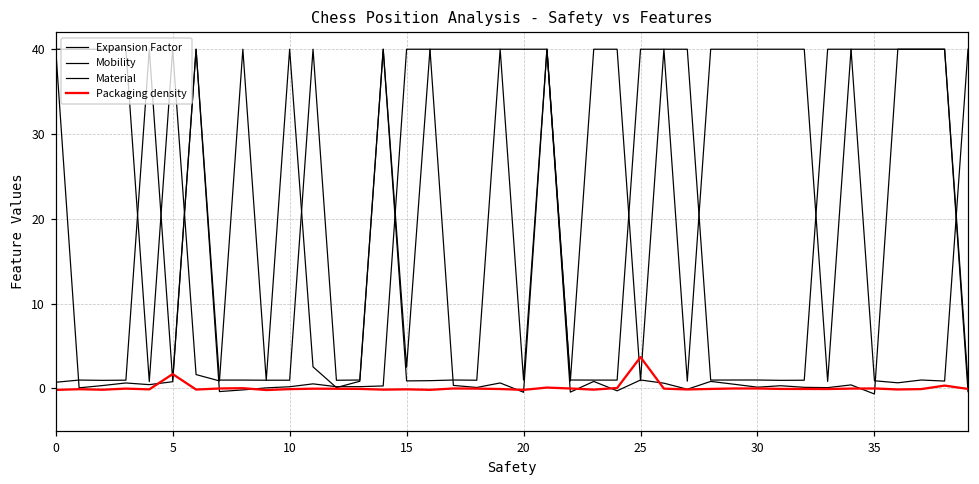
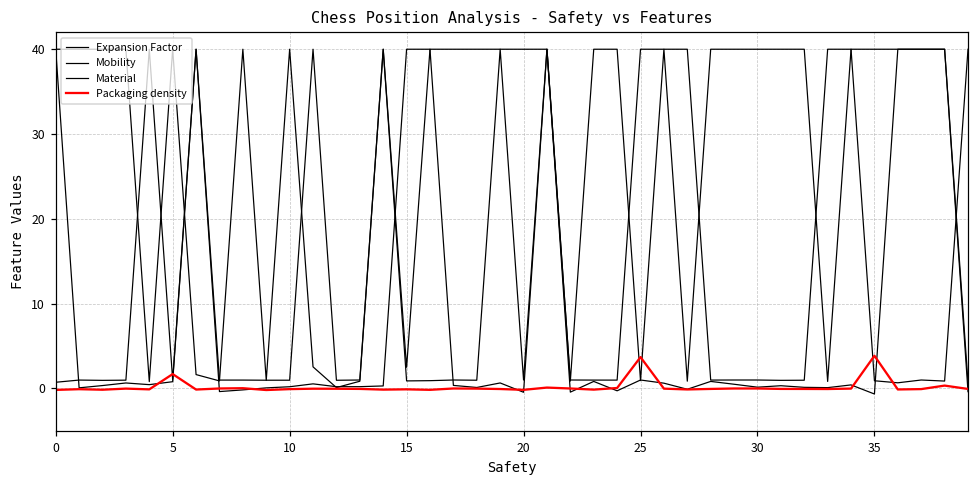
  {
    "Packaging density": {
      "0": 0,
      "5": 2,
      "15": 0,
      "25": 4,
-     "35": 0
+     "35": 4
    }
  }
